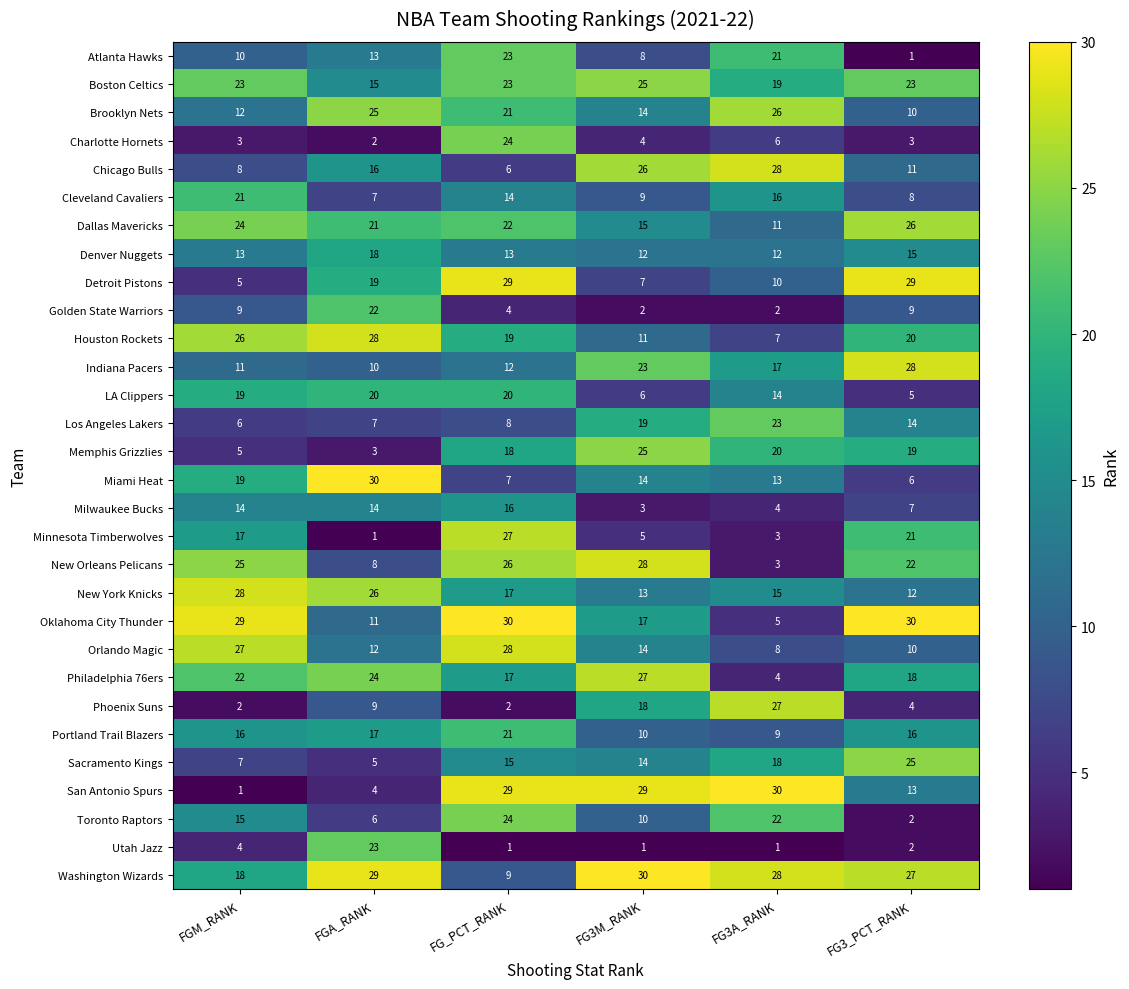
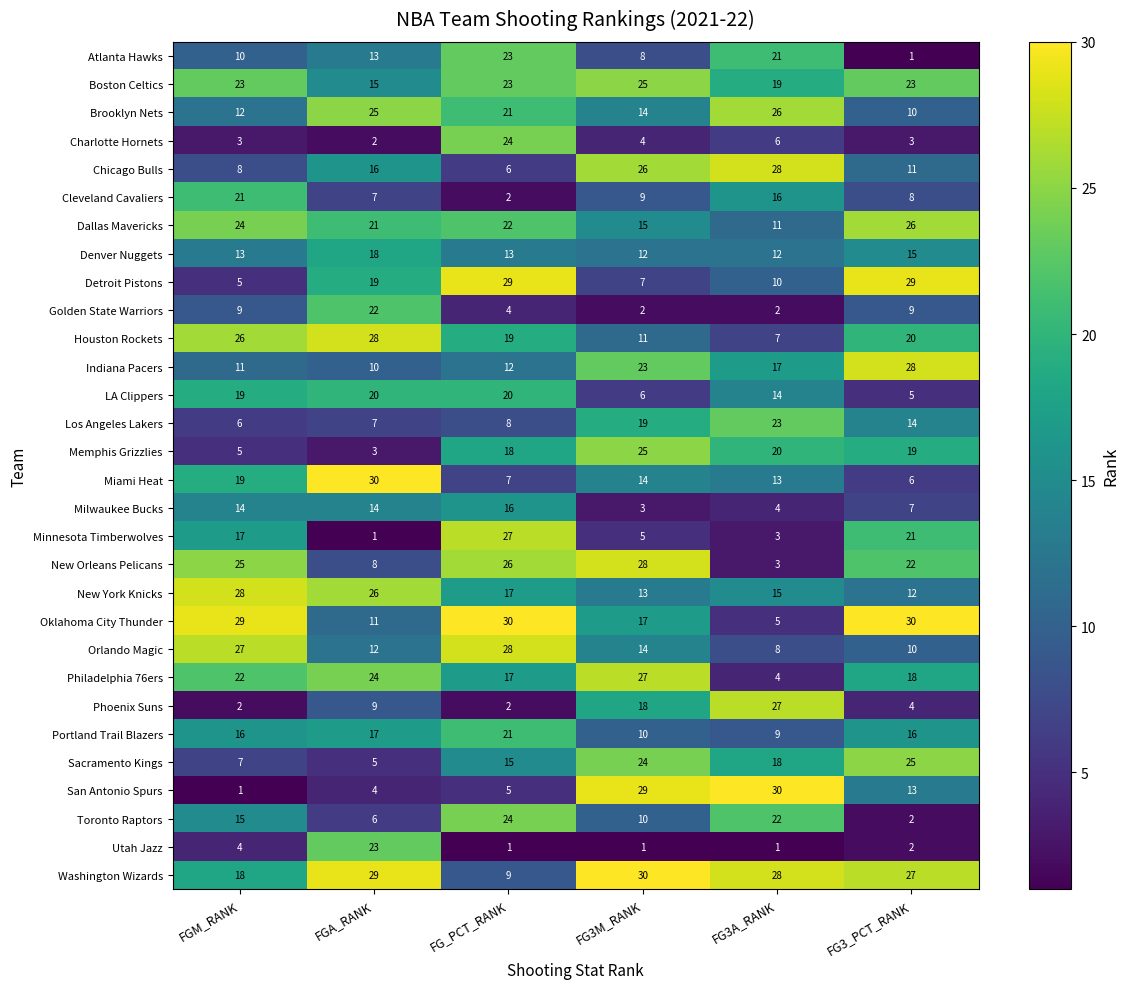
  {
    "Atlanta Hawks": {
      "FGM_RANK": 10,
      "FGA_RANK": 13,
      "FG_PCT_RANK": 23,
      "FG3M_RANK": 8,
      "FG3A_RANK": 21,
      "FG3_PCT_RANK": 1
    },
    "Boston Celtics": {
      "FGM_RANK": 23,
      "FGA_RANK": 15,
      "FG_PCT_RANK": 23,
      "FG3M_RANK": 25,
      "FG3A_RANK": 19,
      "FG3_PCT_RANK": 23
    },
    "Brooklyn Nets": {
      "FGM_RANK": 12,
      "FGA_RANK": 25,
      "FG_PCT_RANK": 21,
      "FG3M_RANK": 14,
      "FG3A_RANK": 26,
      "FG3_PCT_RANK": 10
    },
    "Charlotte Hornets": {
      "FGM_RANK": 3,
      "FGA_RANK": 2,
      "FG_PCT_RANK": 24,
      "FG3M_RANK": 4,
      "FG3A_RANK": 6,
      "FG3_PCT_RANK": 3
    },
    "Chicago Bulls": {
      "FGM_RANK": 8,
      "FGA_RANK": 16,
      "FG_PCT_RANK": 6,
      "FG3M_RANK": 26,
      "FG3A_RANK": 28,
      "FG3_PCT_RANK": 11
    },
    "Cleveland Cavaliers": {
      "FGM_RANK": 21,
      "FGA_RANK": 7,
-     "FG_PCT_RANK": 14,
+     "FG_PCT_RANK": 2,
      "FG3M_RANK": 9,
      "FG3A_RANK": 16,
      "FG3_PCT_RANK": 8
    },
    "Dallas Mavericks": {
      "FGM_RANK": 24,
      "FGA_RANK": 21,
      "FG_PCT_RANK": 22,
      "FG3M_RANK": 15,
      "FG3A_RANK": 11,
      "FG3_PCT_RANK": 26
    },
    "Denver Nuggets": {
      "FGM_RANK": 13,
      "FGA_RANK": 18,
      "FG_PCT_RANK": 13,
      "FG3M_RANK": 12,
      "FG3A_RANK": 12,
      "FG3_PCT_RANK": 15
    },
    "Detroit Pistons": {
      "FGM_RANK": 5,
      "FGA_RANK": 19,
      "FG_PCT_RANK": 29,
      "FG3M_RANK": 7,
      "FG3A_RANK": 10,
      "FG3_PCT_RANK": 29
    },
    "Golden State Warriors": {
      "FGM_RANK": 9,
      "FGA_RANK": 22,
      "FG_PCT_RANK": 4,
      "FG3M_RANK": 2,
      "FG3A_RANK": 2,
      "FG3_PCT_RANK": 9
    },
    "Houston Rockets": {
      "FGM_RANK": 26,
      "FGA_RANK": 28,
      "FG_PCT_RANK": 19,
      "FG3M_RANK": 11,
      "FG3A_RANK": 7,
      "FG3_PCT_RANK": 20
    },
    "Indiana Pacers": {
      "FGM_RANK": 11,
      "FGA_RANK": 10,
      "FG_PCT_RANK": 12,
      "FG3M_RANK": 23,
      "FG3A_RANK": 17,
      "FG3_PCT_RANK": 28
    },
    "LA Clippers": {
      "FGM_RANK": 19,
      "FGA_RANK": 20,
      "FG_PCT_RANK": 20,
      "FG3M_RANK": 6,
      "FG3A_RANK": 14,
      "FG3_PCT_RANK": 5
    },
    "Los Angeles Lakers": {
      "FGM_RANK": 6,
      "FGA_RANK": 7,
      "FG_PCT_RANK": 8,
      "FG3M_RANK": 19,
      "FG3A_RANK": 23,
      "FG3_PCT_RANK": 14
    },
    "Memphis Grizzlies": {
      "FGM_RANK": 5,
      "FGA_RANK": 3,
      "FG_PCT_RANK": 18,
      "FG3M_RANK": 25,
      "FG3A_RANK": 20,
      "FG3_PCT_RANK": 19
    },
    "Miami Heat": {
      "FGM_RANK": 19,
      "FGA_RANK": 30,
      "FG_PCT_RANK": 7,
      "FG3M_RANK": 14,
      "FG3A_RANK": 13,
      "FG3_PCT_RANK": 6
    },
    "Milwaukee Bucks": {
      "FGM_RANK": 14,
      "FGA_RANK": 14,
      "FG_PCT_RANK": 16,
      "FG3M_RANK": 3,
      "FG3A_RANK": 4,
      "FG3_PCT_RANK": 7
    },
    "Minnesota Timberwolves": {
      "FGM_RANK": 17,
      "FGA_RANK": 1,
      "FG_PCT_RANK": 27,
      "FG3M_RANK": 5,
      "FG3A_RANK": 3,
      "FG3_PCT_RANK": 21
    },
    "New Orleans Pelicans": {
      "FGM_RANK": 25,
      "FGA_RANK": 8,
      "FG_PCT_RANK": 26,
      "FG3M_RANK": 28,
      "FG3A_RANK": 3,
      "FG3_PCT_RANK": 22
    },
    "New York Knicks": {
      "FGM_RANK": 28,
      "FGA_RANK": 26,
      "FG_PCT_RANK": 17,
      "FG3M_RANK": 13,
      "FG3A_RANK": 15,
      "FG3_PCT_RANK": 12
    },
    "Oklahoma City Thunder": {
      "FGM_RANK": 29,
      "FGA_RANK": 11,
      "FG_PCT_RANK": 30,
      "FG3M_RANK": 17,
      "FG3A_RANK": 5,
      "FG3_PCT_RANK": 30
    },
    "Orlando Magic": {
      "FGM_RANK": 27,
      "FGA_RANK": 12,
      "FG_PCT_RANK": 28,
      "FG3M_RANK": 14,
      "FG3A_RANK": 8,
      "FG3_PCT_RANK": 10
    },
    "Philadelphia 76ers": {
      "FGM_RANK": 22,
      "FGA_RANK": 24,
      "FG_PCT_RANK": 17,
      "FG3M_RANK": 27,
      "FG3A_RANK": 4,
      "FG3_PCT_RANK": 18
    },
    "Phoenix Suns": {
      "FGM_RANK": 2,
      "FGA_RANK": 9,
      "FG_PCT_RANK": 2,
      "FG3M_RANK": 18,
      "FG3A_RANK": 27,
      "FG3_PCT_RANK": 4
    },
    "Portland Trail Blazers": {
      "FGM_RANK": 16,
      "FGA_RANK": 17,
      "FG_PCT_RANK": 21,
      "FG3M_RANK": 10,
      "FG3A_RANK": 9,
      "FG3_PCT_RANK": 16
    },
    "Sacramento Kings": {
      "FGM_RANK": 7,
      "FGA_RANK": 5,
      "FG_PCT_RANK": 15,
-     "FG3M_RANK": 14,
+     "FG3M_RANK": 24,
      "FG3A_RANK": 18,
      "FG3_PCT_RANK": 25
    },
    "San Antonio Spurs": {
      "FGM_RANK": 1,
      "FGA_RANK": 4,
-     "FG_PCT_RANK": 29,
+     "FG_PCT_RANK": 5,
      "FG3M_RANK": 29,
      "FG3A_RANK": 30,
      "FG3_PCT_RANK": 13
    },
    "Toronto Raptors": {
      "FGM_RANK": 15,
      "FGA_RANK": 6,
      "FG_PCT_RANK": 24,
      "FG3M_RANK": 10,
      "FG3A_RANK": 22,
      "FG3_PCT_RANK": 2
    },
    "Utah Jazz": {
      "FGM_RANK": 4,
      "FGA_RANK": 23,
      "FG_PCT_RANK": 1,
      "FG3M_RANK": 1,
      "FG3A_RANK": 1,
      "FG3_PCT_RANK": 2
    },
    "Washington Wizards": {
      "FGM_RANK": 18,
      "FGA_RANK": 29,
      "FG_PCT_RANK": 9,
      "FG3M_RANK": 30,
      "FG3A_RANK": 28,
      "FG3_PCT_RANK": 27
    }
  }
